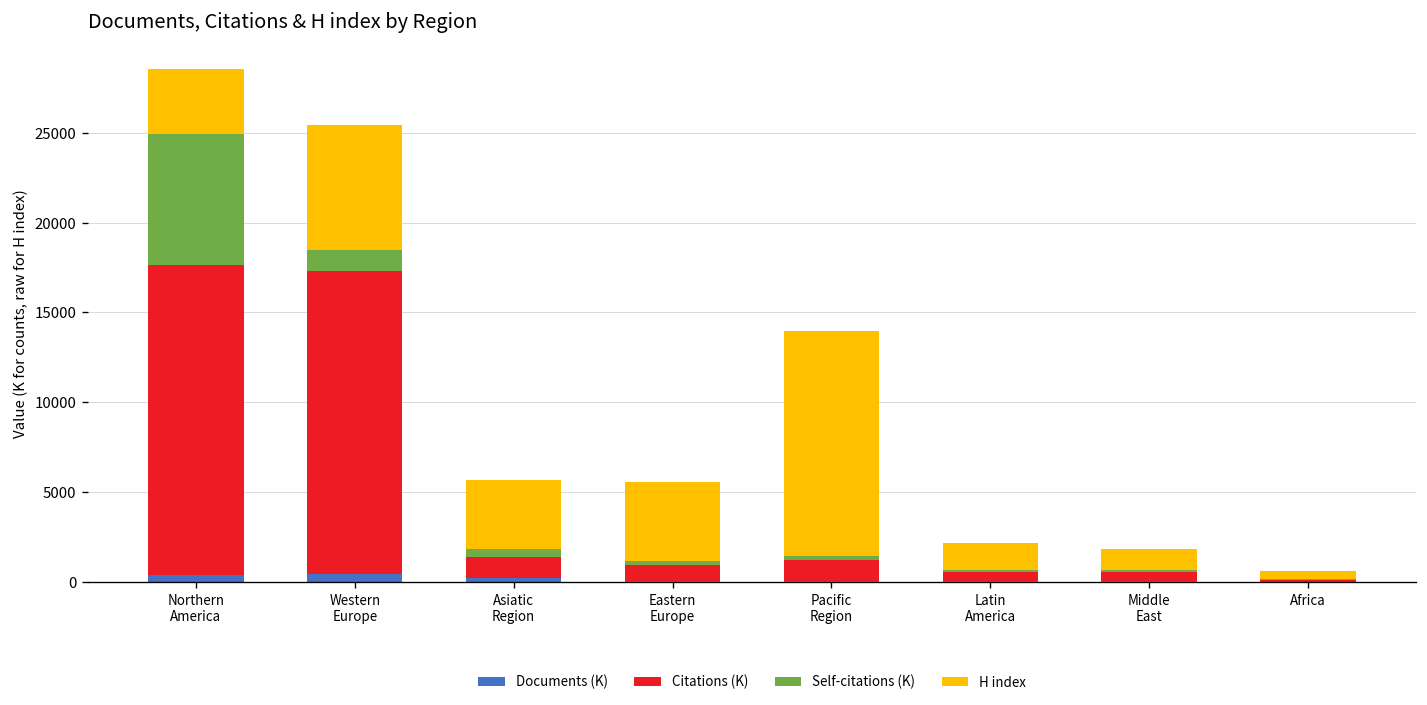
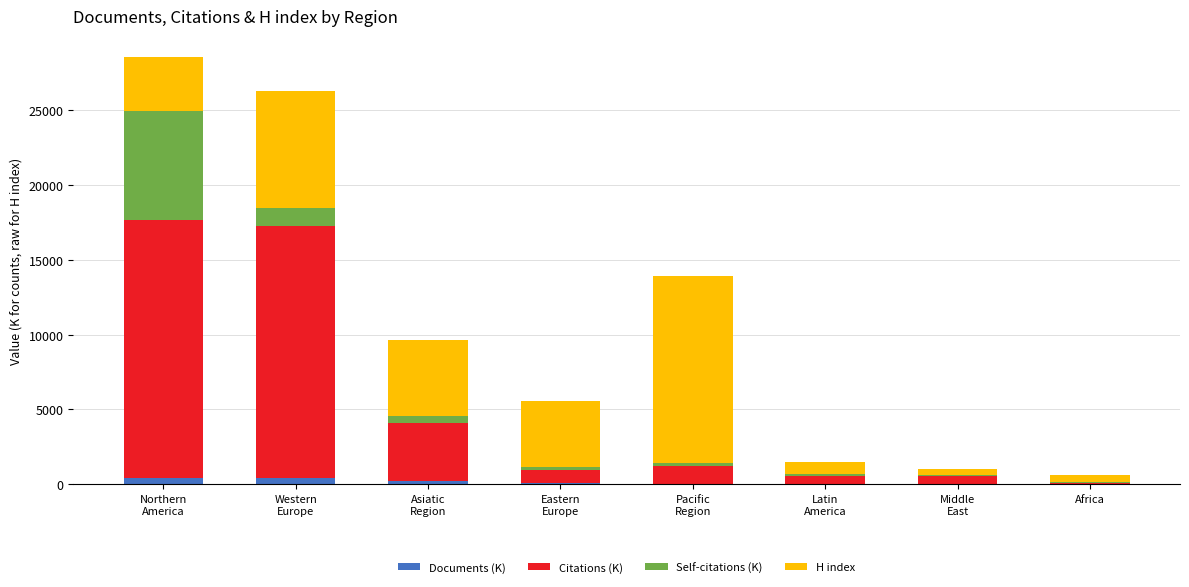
  {
    "Documents (K)": {
      "Northern America": 400,
      "Western Europe": 400,
      "Asiatic Region": 200
    },
    "Citations (K)": {
      "Northern America": 17300,
      "Western Europe": 16900,
-     "Asiatic Region": 1200,
+     "Asiatic Region": 3900,
      "Eastern Europe": 900,
      "Pacific Region": 1200,
      "Latin America": 500,
      "Middle East": 500
    },
    "Self-citations (K)": {
      "Northern America": 7300,
      "Western Europe": 1200,
      "Asiatic Region": 500,
      "Eastern Europe": 200,
      "Pacific Region": 200
    },
    "H index": {
      "Northern America": 3600,
-     "Western Europe": 7000,
-     "Asiatic Region": 3800,
+     "Western Europe": 7800,
+     "Asiatic Region": 5100,
      "Eastern Europe": 4400,
      "Pacific Region": 12500,
-     "Latin America": 1500,
-     "Middle East": 1200,
+     "Latin America": 800,
+     "Middle East": 300,
      "Africa": 500
    }
  }
